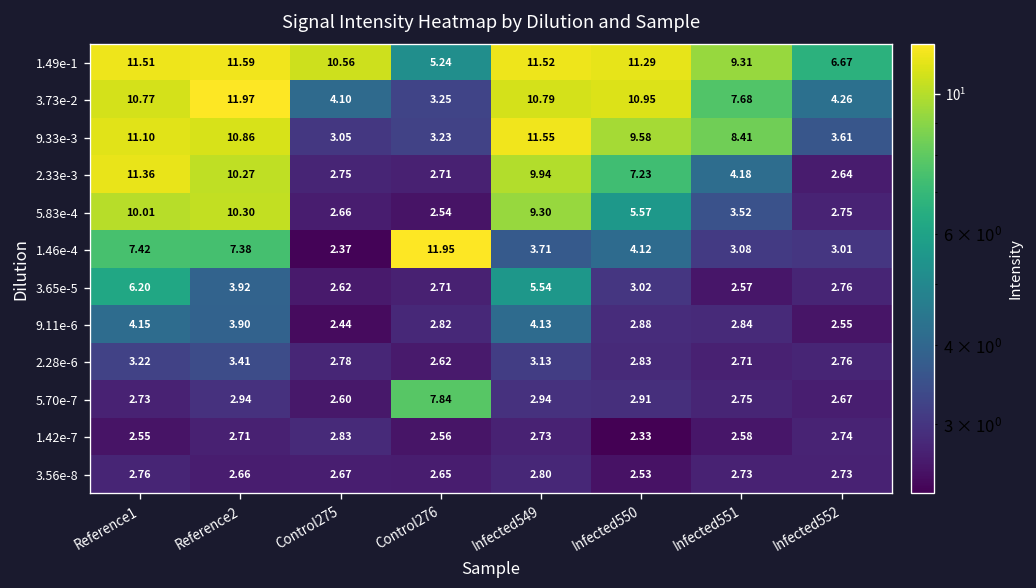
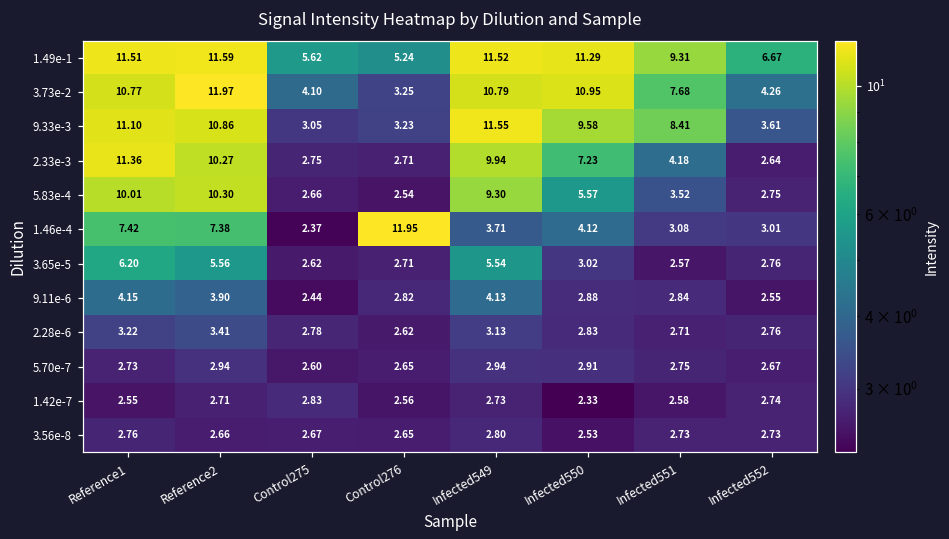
  {
    "1.49e-1": {
      "Reference1": 11.51,
      "Reference2": 11.59,
-     "Control275": 10.56,
+     "Control275": 5.62,
      "Control276": 5.24,
      "Infected549": 11.52,
      "Infected550": 11.29,
      "Infected551": 9.31,
      "Infected552": 6.67
    },
    "3.73e-2": {
      "Reference1": 10.77,
      "Reference2": 11.97,
      "Control275": 4.10,
      "Control276": 3.25,
      "Infected549": 10.79,
      "Infected550": 10.95,
      "Infected551": 7.68,
      "Infected552": 4.26
    },
    "9.33e-3": {
      "Reference1": 11.10,
      "Reference2": 10.86,
      "Control275": 3.05,
      "Control276": 3.23,
      "Infected549": 11.55,
      "Infected550": 9.58,
      "Infected551": 8.41,
      "Infected552": 3.61
    },
    "2.33e-3": {
      "Reference1": 11.36,
      "Reference2": 10.27,
      "Control275": 2.75,
      "Control276": 2.71,
      "Infected549": 9.94,
      "Infected550": 7.23,
      "Infected551": 4.18,
      "Infected552": 2.64
    },
    "5.83e-4": {
      "Reference1": 10.01,
      "Reference2": 10.30,
      "Control275": 2.66,
      "Control276": 2.54,
      "Infected549": 9.30,
      "Infected550": 5.57,
      "Infected551": 3.52,
      "Infected552": 2.75
    },
    "1.46e-4": {
      "Reference1": 7.42,
      "Reference2": 7.38,
      "Control275": 2.37,
      "Control276": 11.95,
      "Infected549": 3.71,
      "Infected550": 4.12,
      "Infected551": 3.08,
      "Infected552": 3.01
    },
    "3.65e-5": {
      "Reference1": 6.20,
-     "Reference2": 3.92,
+     "Reference2": 5.56,
      "Control275": 2.62,
      "Control276": 2.71,
      "Infected549": 5.54,
      "Infected550": 3.02,
      "Infected551": 2.57,
      "Infected552": 2.76
    },
    "9.11e-6": {
      "Reference1": 4.15,
      "Reference2": 3.90,
      "Control275": 2.44,
      "Control276": 2.82,
      "Infected549": 4.13,
      "Infected550": 2.88,
      "Infected551": 2.84,
      "Infected552": 2.55
    },
    "2.28e-6": {
      "Reference1": 3.22,
      "Reference2": 3.41,
      "Control275": 2.78,
      "Control276": 2.62,
      "Infected549": 3.13,
      "Infected550": 2.83,
      "Infected551": 2.71,
      "Infected552": 2.76
    },
    "5.70e-7": {
      "Reference1": 2.73,
      "Reference2": 2.94,
      "Control275": 2.60,
-     "Control276": 7.84,
+     "Control276": 2.65,
      "Infected549": 2.94,
      "Infected550": 2.91,
      "Infected551": 2.75,
      "Infected552": 2.67
    },
    "1.42e-7": {
      "Reference1": 2.55,
      "Reference2": 2.71,
      "Control275": 2.83,
      "Control276": 2.56,
      "Infected549": 2.73,
      "Infected550": 2.33,
      "Infected551": 2.58,
      "Infected552": 2.74
    },
    "3.56e-8": {
      "Reference1": 2.76,
      "Reference2": 2.66,
      "Control275": 2.67,
      "Control276": 2.65,
      "Infected549": 2.80,
      "Infected550": 2.53,
      "Infected551": 2.73,
      "Infected552": 2.73
    }
  }
